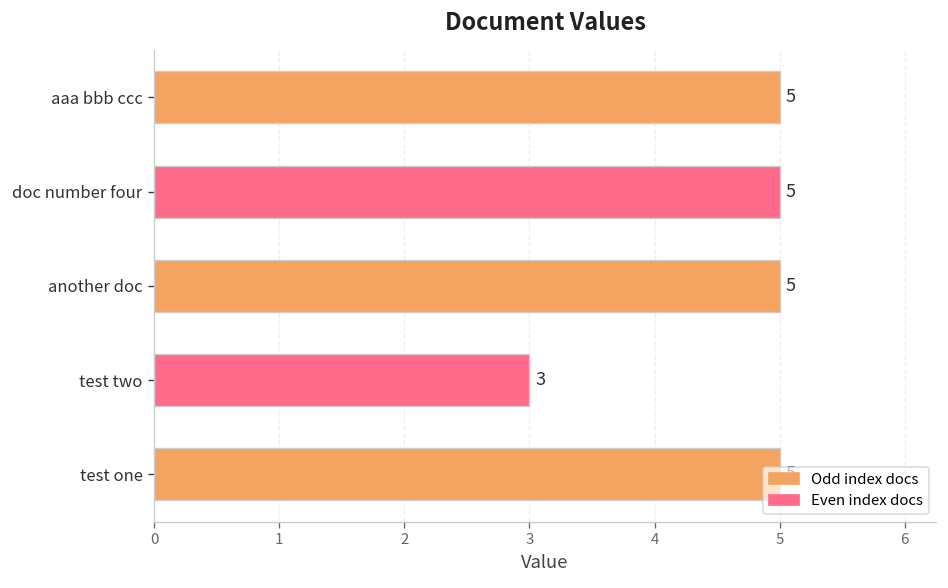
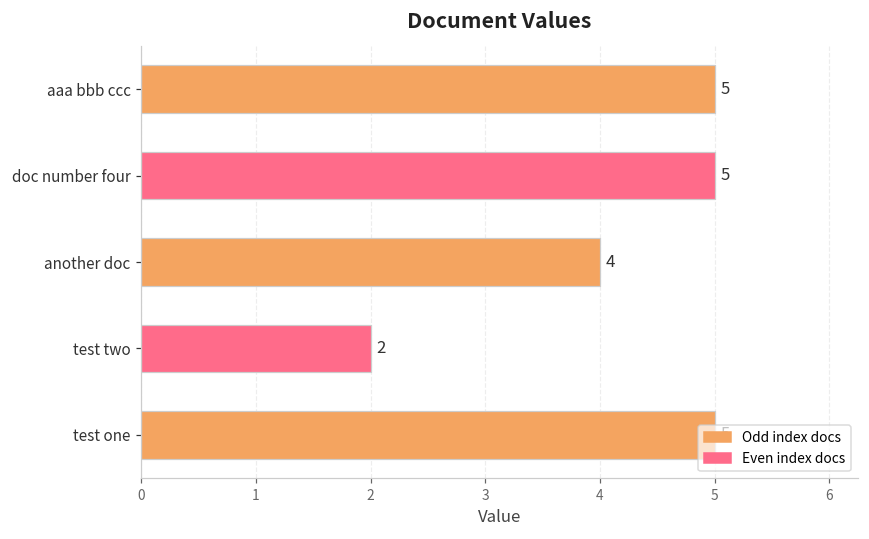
  {
    "aaa bbb ccc": 5,
    "doc number four": 5,
-   "another doc": 5,
-   "test two": 3
+   "another doc": 4,
+   "test two": 2
  }
